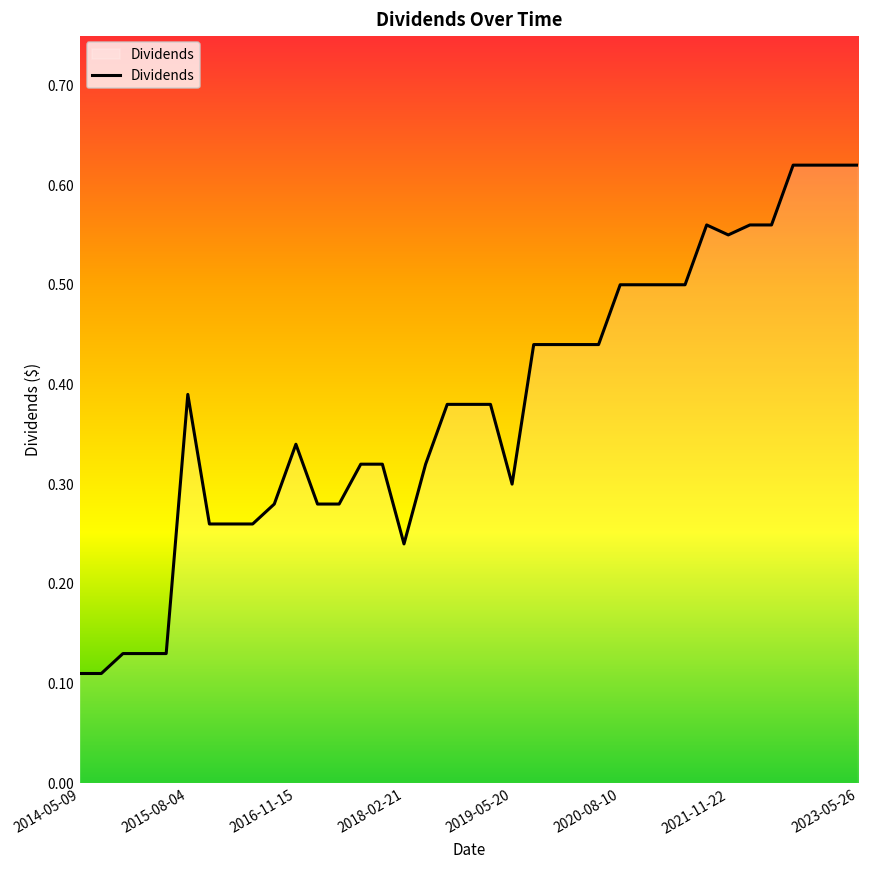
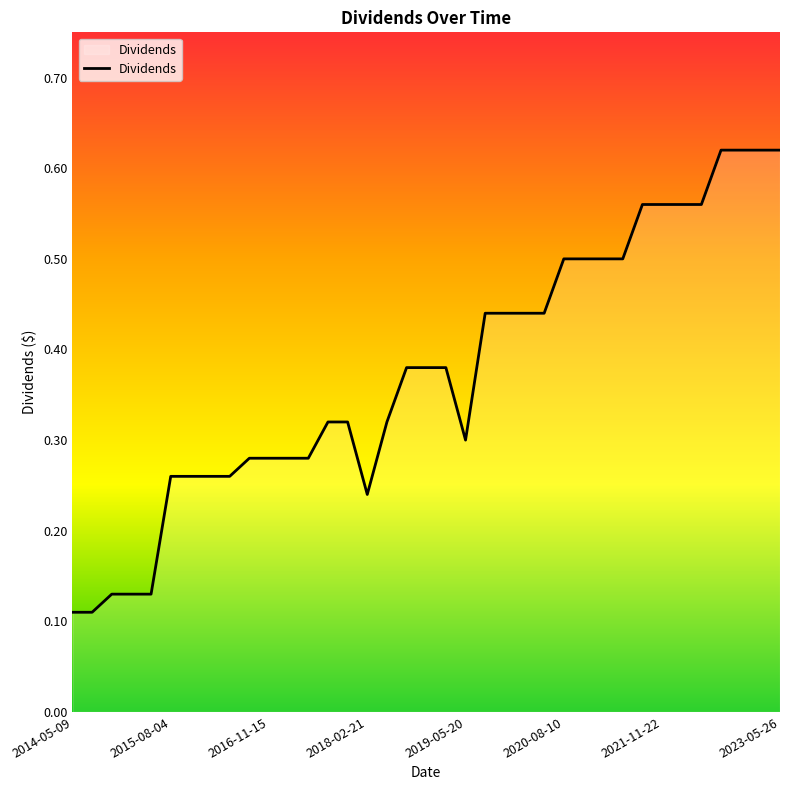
  {
    "2014-05-09": 0.11,
-   "2015-08-04": 0.39,
-   "2016-11-15": 0.34,
+   "2015-08-04": 0.26,
+   "2016-11-15": 0.28,
    "2018-02-21": 0.24,
    "2019-05-20": 0.30,
    "2020-08-10": 0.50,
-   "2021-11-22": 0.55,
+   "2021-11-22": 0.56,
    "2023-05-26": 0.62
  }
